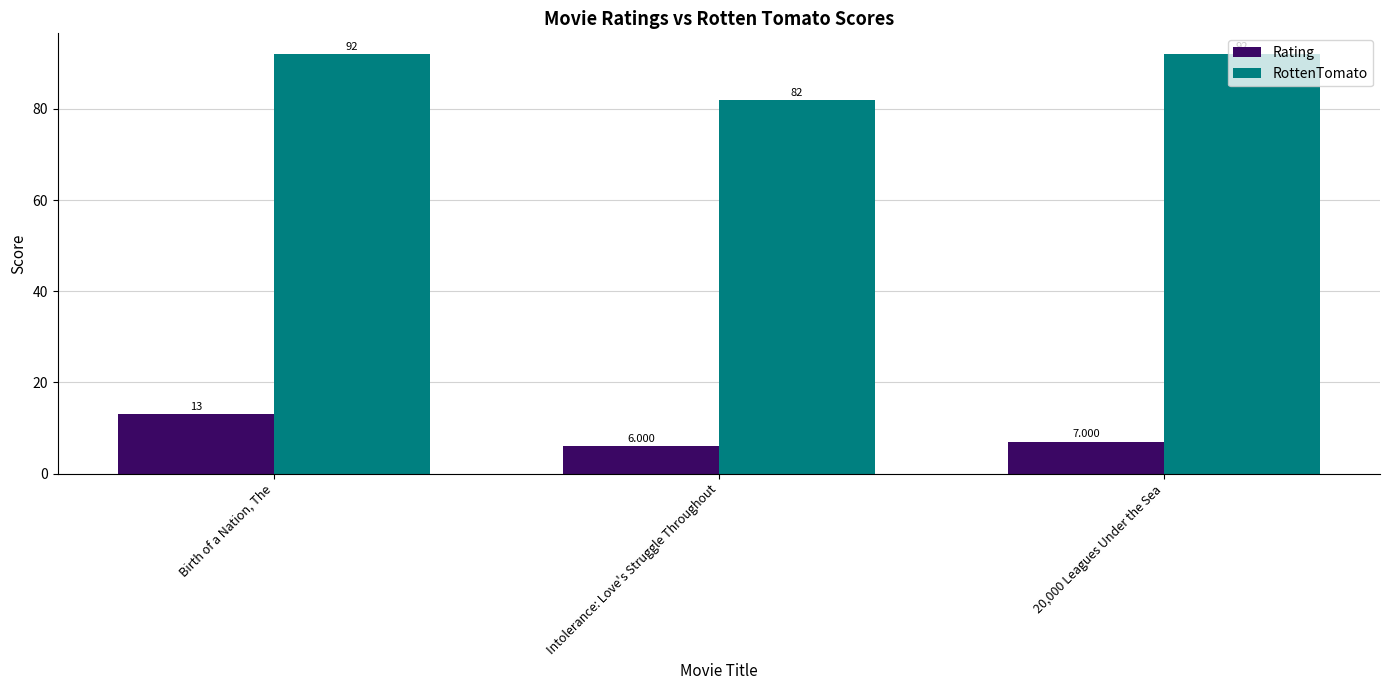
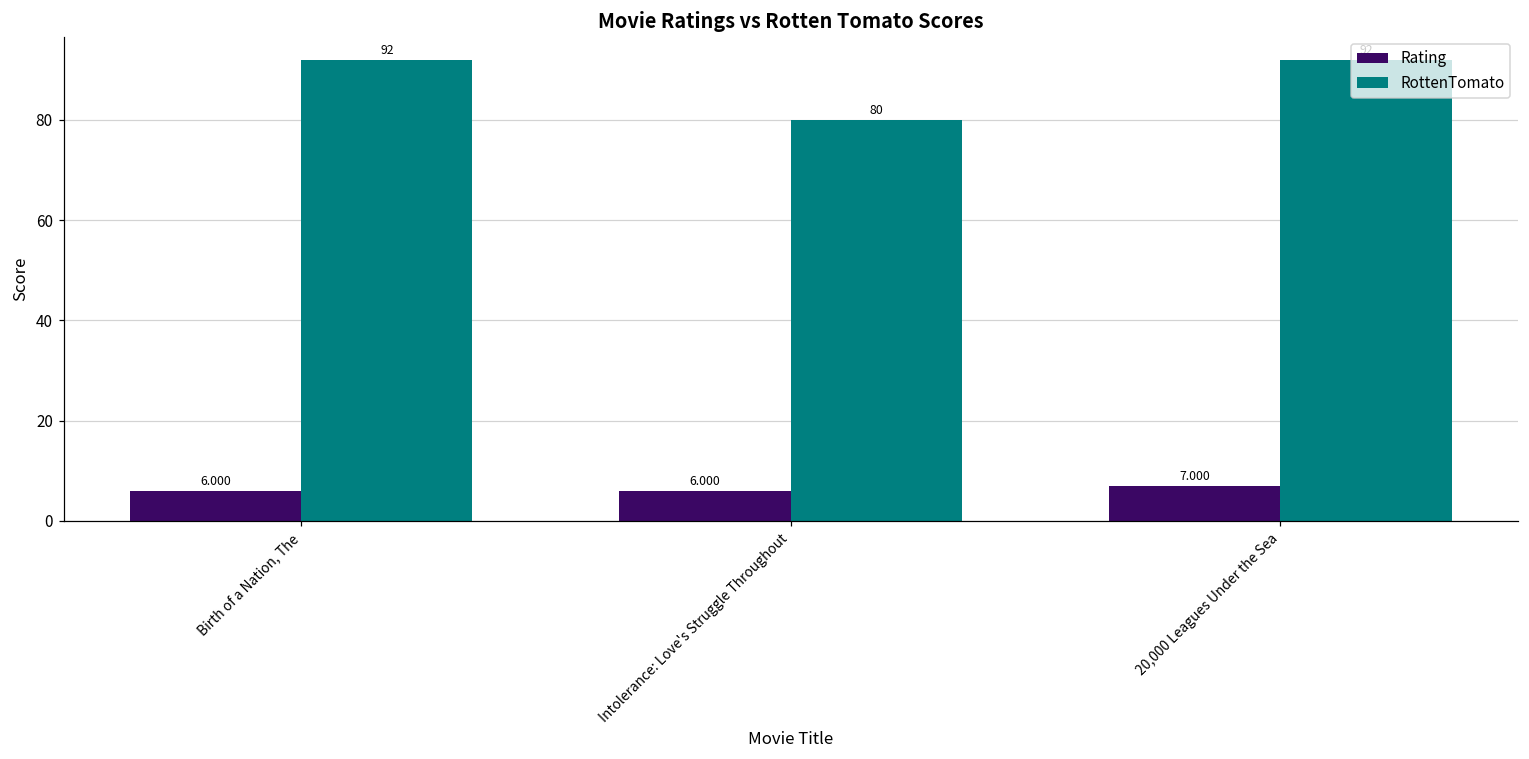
  {
    "Rating": {
-     "Birth of a Nation, The": 13,
+     "Birth of a Nation, The": 6.000,
      "Intolerance: Love's Struggle Throughout": 6.000,
      "20,000 Leagues Under the Sea": 7.000
    },
    "RottenTomato": {
      "Birth of a Nation, The": 92,
-     "Intolerance: Love's Struggle Throughout": 82
+     "Intolerance: Love's Struggle Throughout": 80
    }
  }
